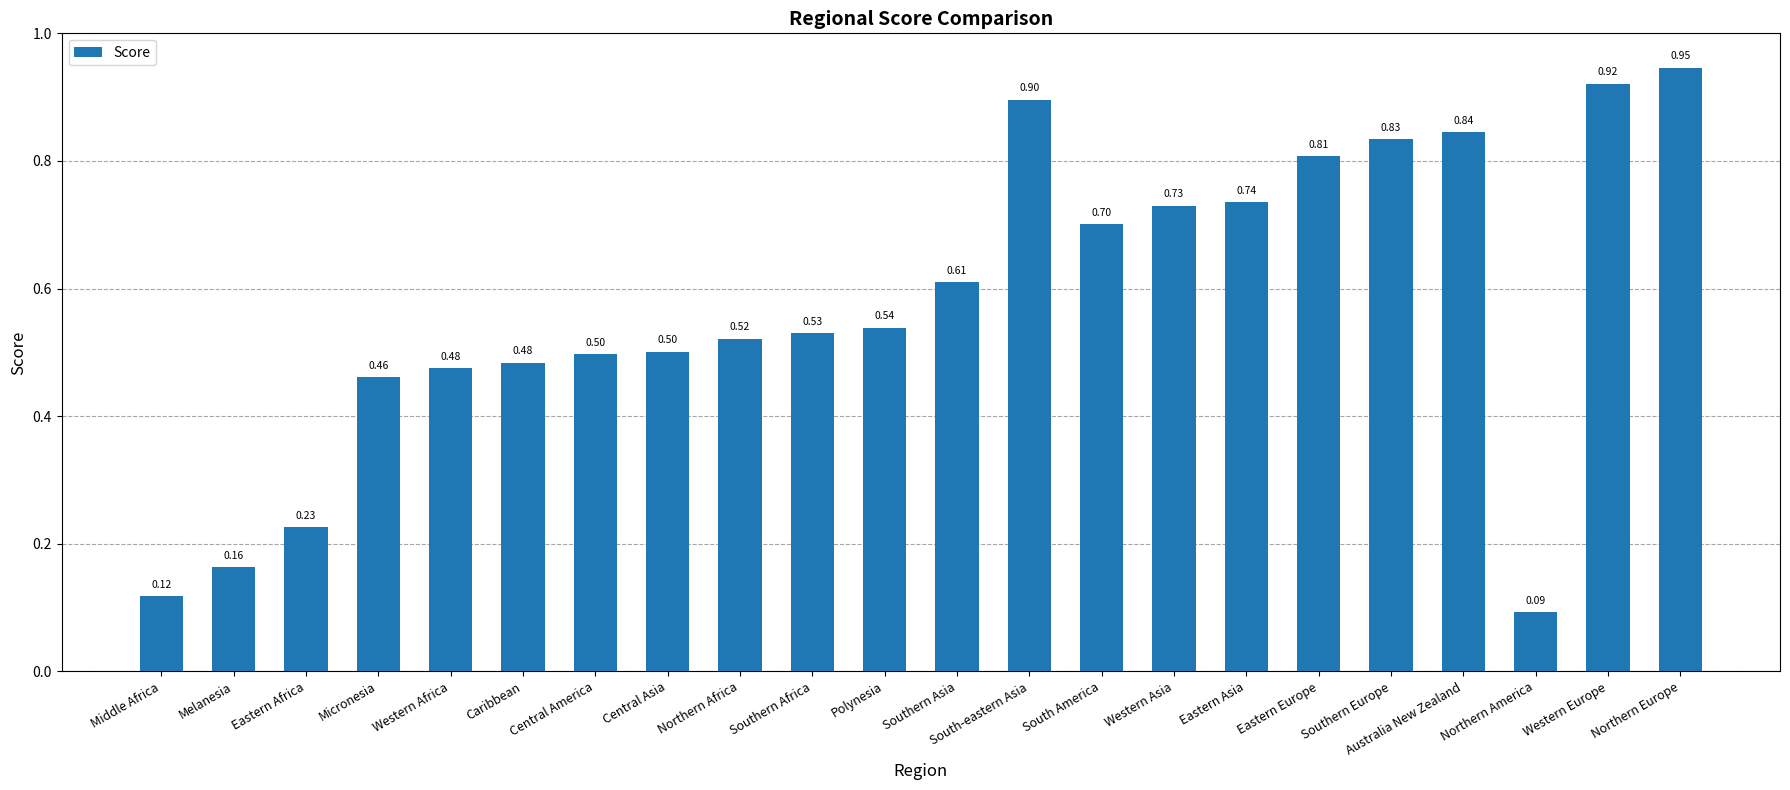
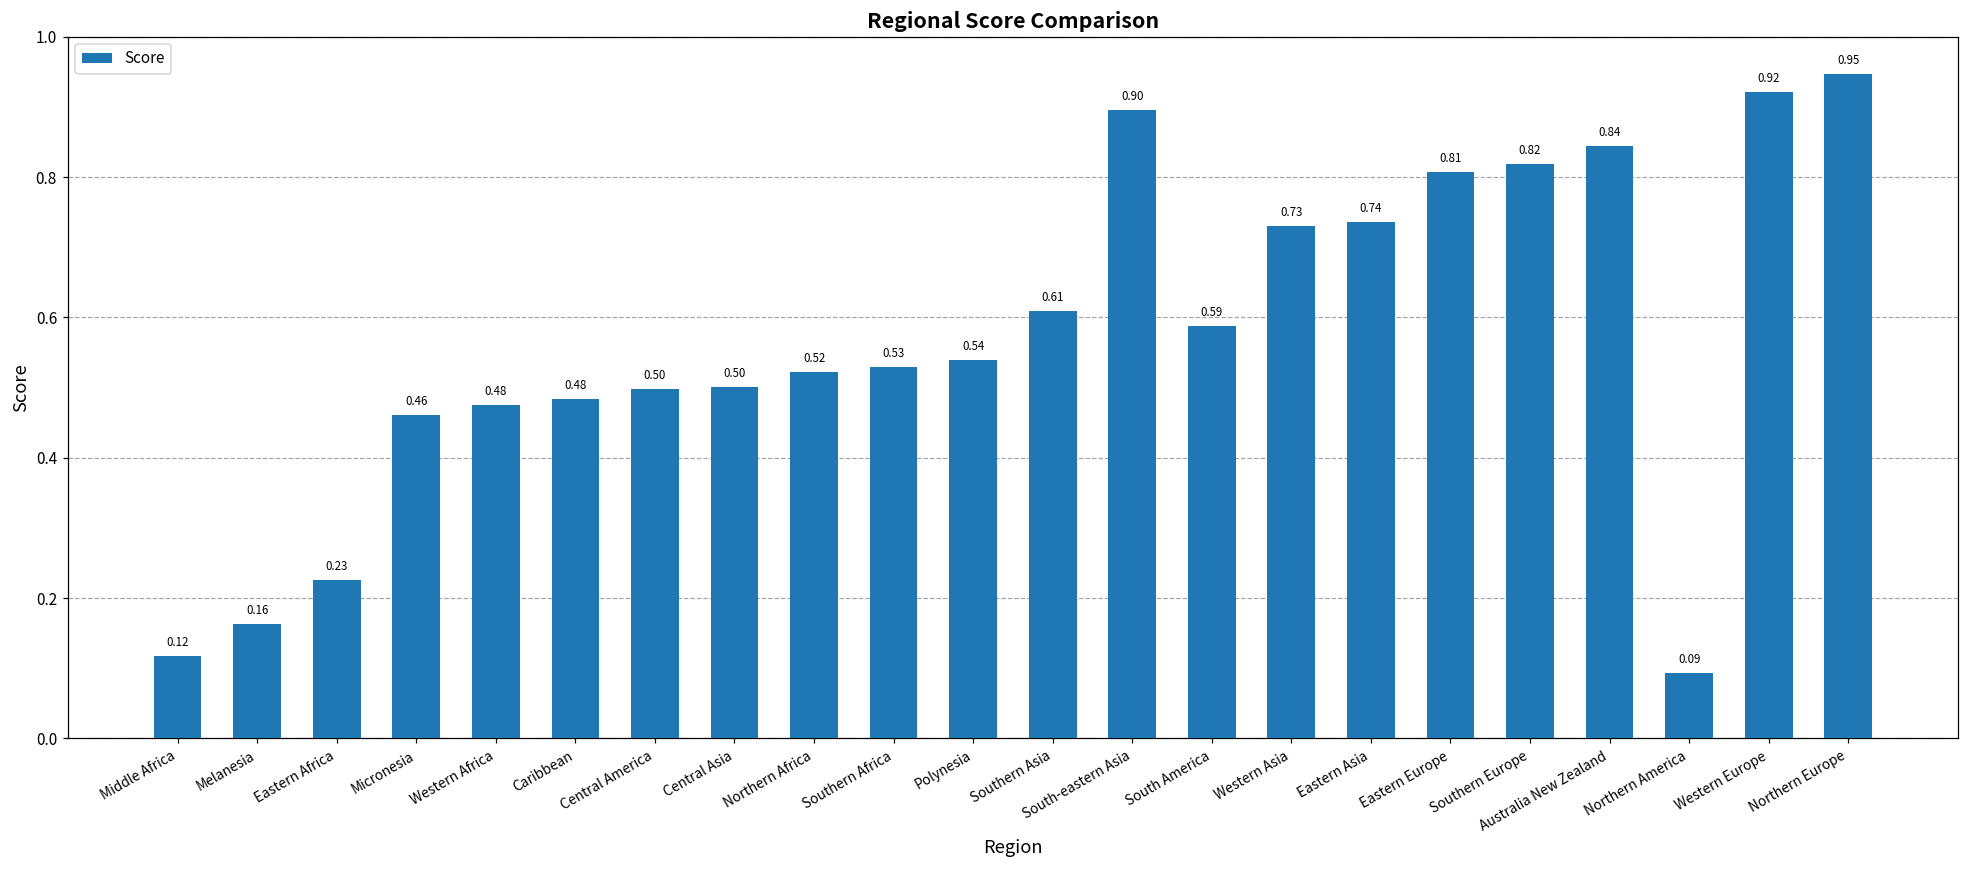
  {
    "Middle Africa": 0.12,
    "Melanesia": 0.16,
    "Eastern Africa": 0.23,
    "Micronesia": 0.46,
    "Western Africa": 0.48,
    "Caribbean": 0.48,
    "Central America": 0.50,
    "Central Asia": 0.50,
    "Northern Africa": 0.52,
    "Southern Africa": 0.53,
    "Polynesia": 0.54,
    "Southern Asia": 0.61,
    "South-eastern Asia": 0.90,
-   "South America": 0.70,
+   "South America": 0.59,
    "Western Asia": 0.73,
    "Eastern Asia": 0.74,
    "Eastern Europe": 0.81,
-   "Southern Europe": 0.83,
+   "Southern Europe": 0.82,
    "Australia New Zealand": 0.84,
    "Northern America": 0.09,
    "Western Europe": 0.92,
    "Northern Europe": 0.95
  }
